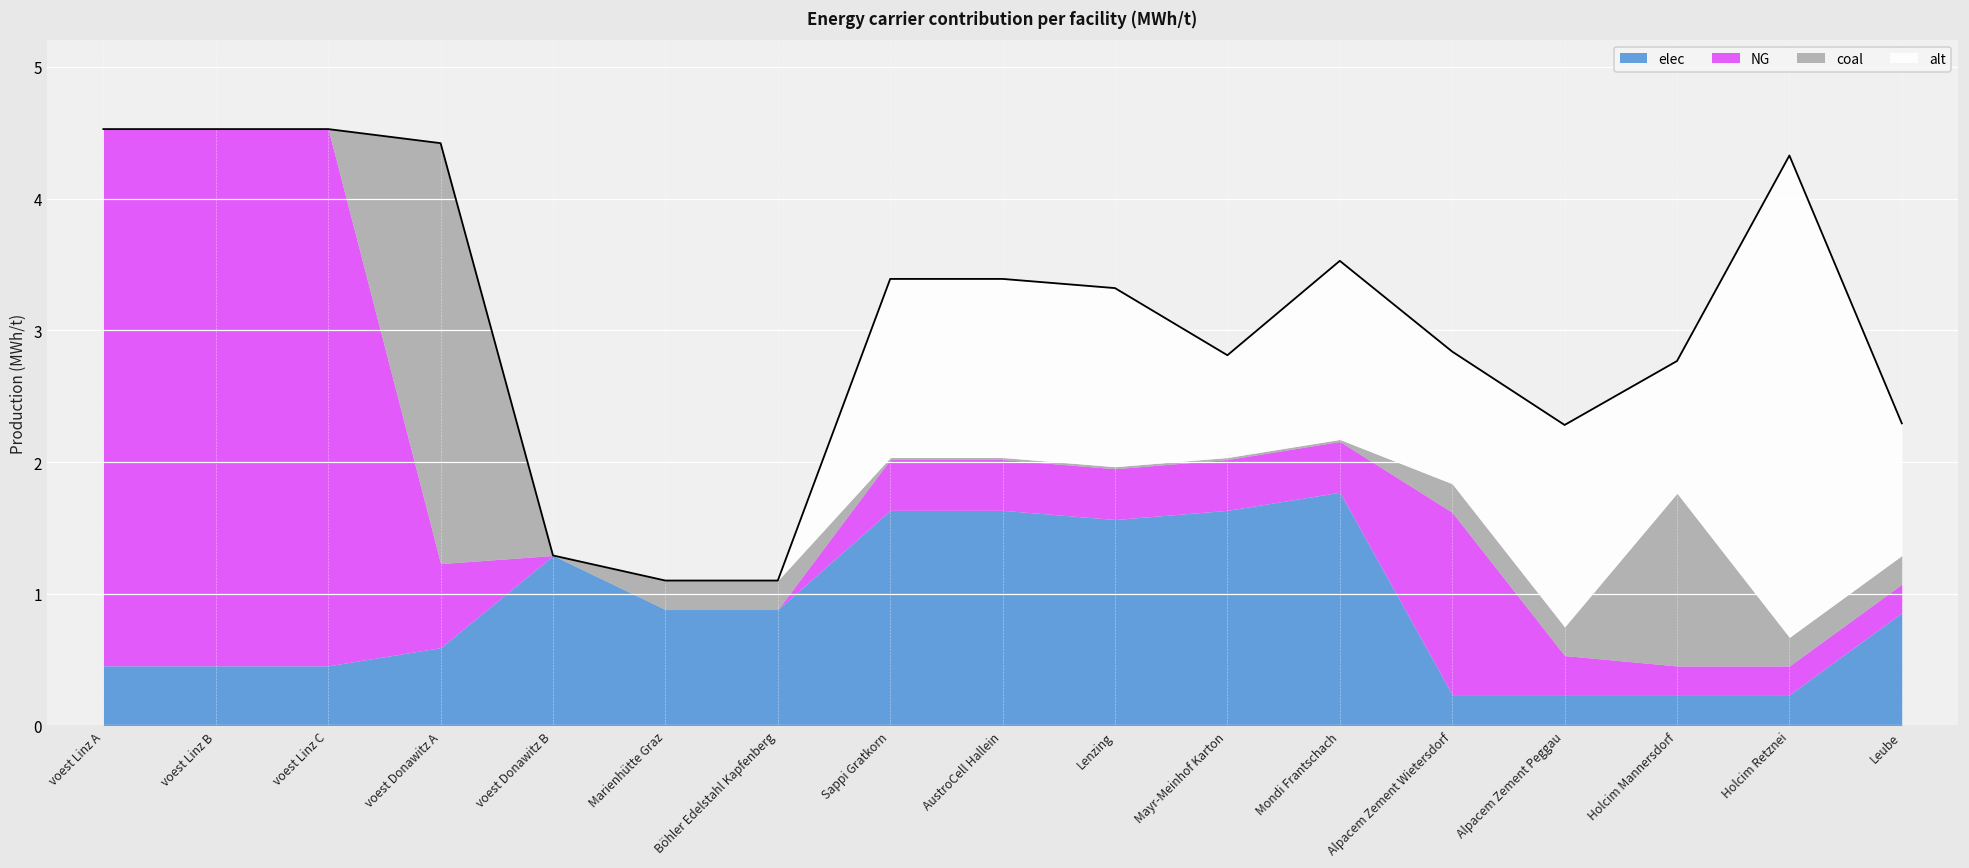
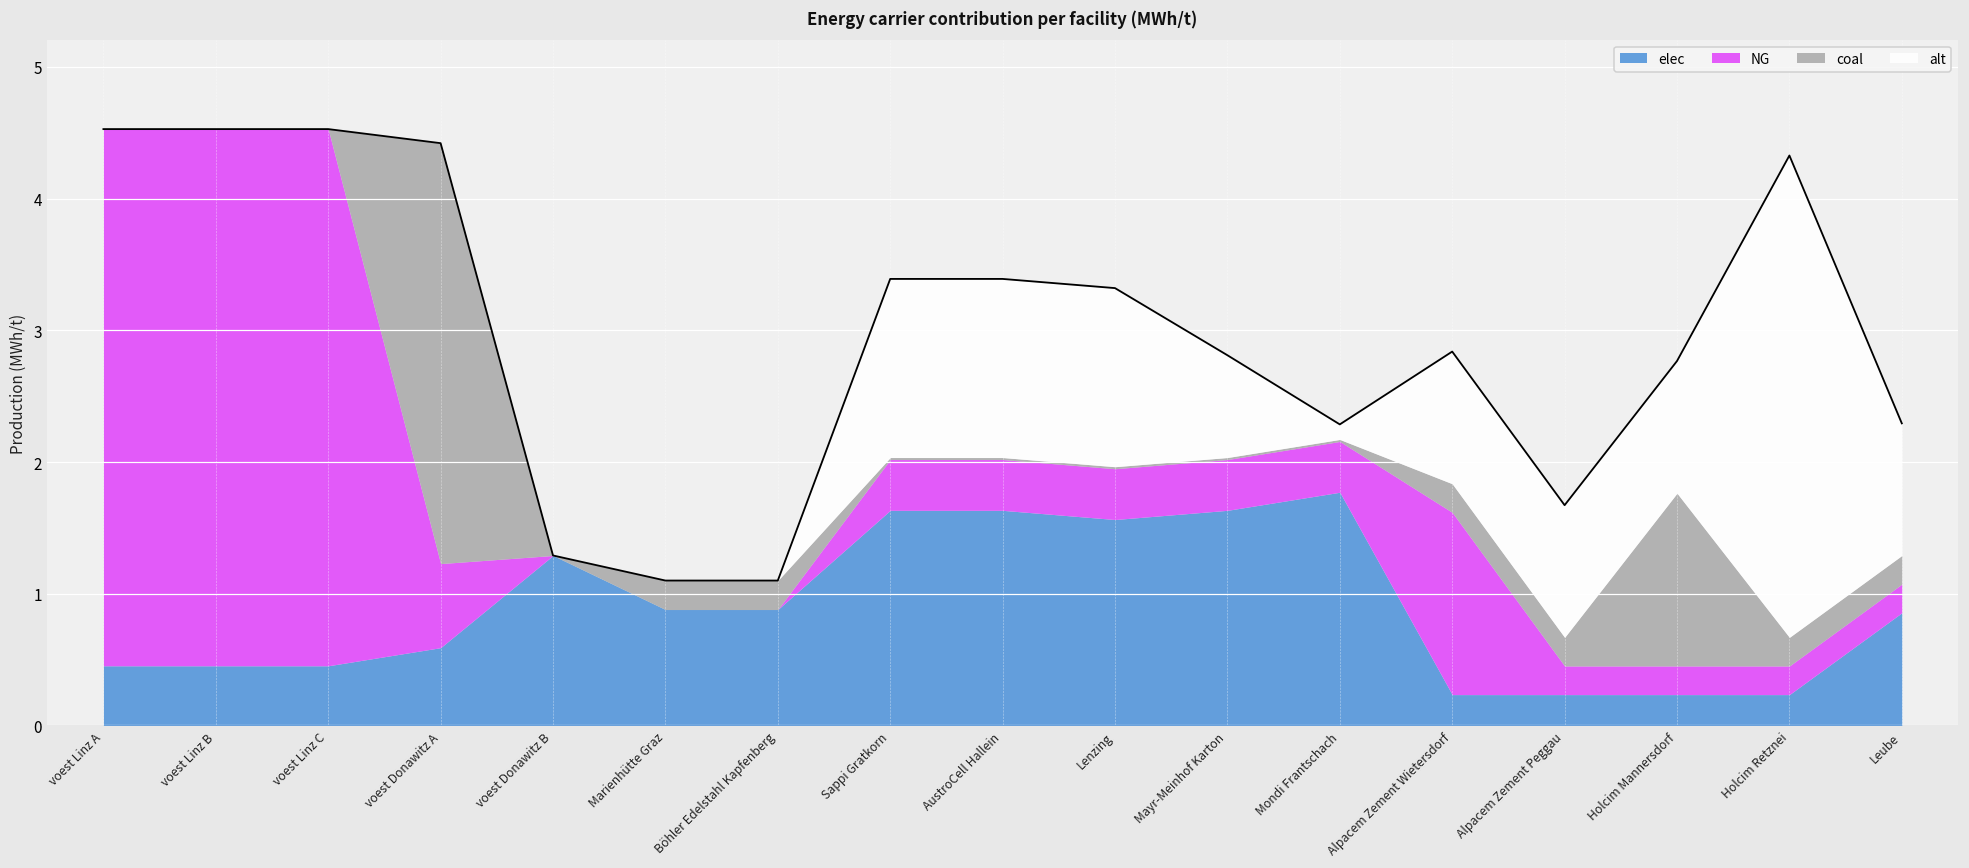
  {
    "elec": {
      "voest Linz A": 0.45,
      "voest Linz B": 0.45,
      "voest Linz C": 0.45,
      "voest Donawitz A": 0.59,
      "Sappi Gratkorn": 1.63,
      "AustroCell Hallein": 1.63,
      "Lenzing": 1.56,
      "Mayr-Meinhof Karton": 1.63,
      "Mondi Frantschach": 1.77,
      "Alpacem Zement Wietersdorf": 0.23,
      "Alpacem Zement Peggau": 0.23,
      "Holcim Mannersdorf": 0.23,
      "Holcim Retznei": 0.23,
      "Leube": 0.86
    },
    "NG": {
      "voest Donawitz A": 0.64,
      "Alpacem Zement Wietersdorf": 1.38,
-     "Alpacem Zement Peggau": 0.30,
+     "Alpacem Zement Peggau": 0.22,
      "Holcim Mannersdorf": 0.22,
      "Holcim Retznei": 0.22,
      "Leube": 0.22
    },
    "coal": {
      "Alpacem Zement Wietersdorf": 0.22,
      "Alpacem Zement Peggau": 0.22,
      "Holcim Mannersdorf": 1.31,
      "Holcim Retznei": 0.22,
      "Leube": 0.22
    },
    "alt": {
      "Sappi Gratkorn": 1.36,
      "AustroCell Hallein": 1.36,
      "Lenzing": 1.36,
      "Mayr-Meinhof Karton": 0.78,
-     "Mondi Frantschach": 1.36,
+     "Mondi Frantschach": 0.11,
      "Alpacem Zement Wietersdorf": 1.00,
-     "Alpacem Zement Peggau": 1.53,
+     "Alpacem Zement Peggau": 1.00,
      "Holcim Mannersdorf": 1.00,
      "Holcim Retznei": 3.66,
      "Leube": 1.00
    }
  }
